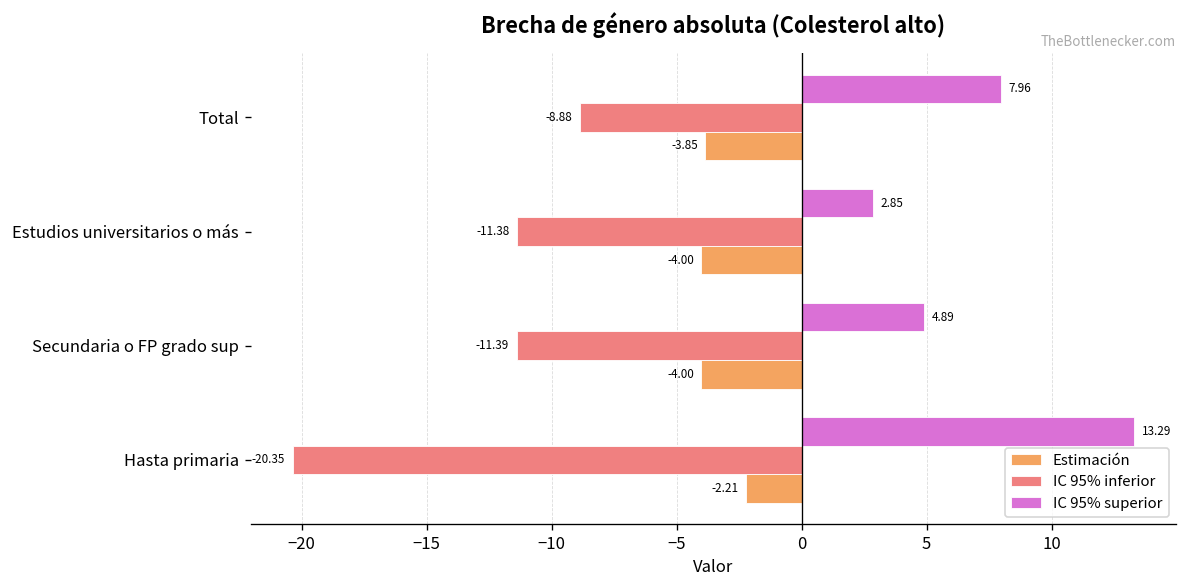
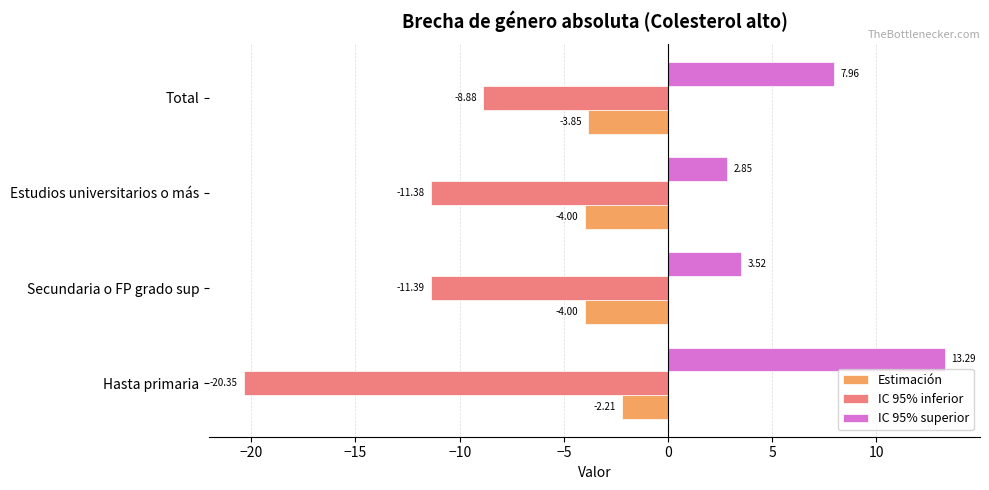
  {
    "IC 95% superior": {
      "Total": 7.96,
      "Estudios universitarios o más": 2.85,
-     "Secundaria o FP grado sup": 4.89,
+     "Secundaria o FP grado sup": 3.52,
      "Hasta primaria": 13.29
    }
  }
